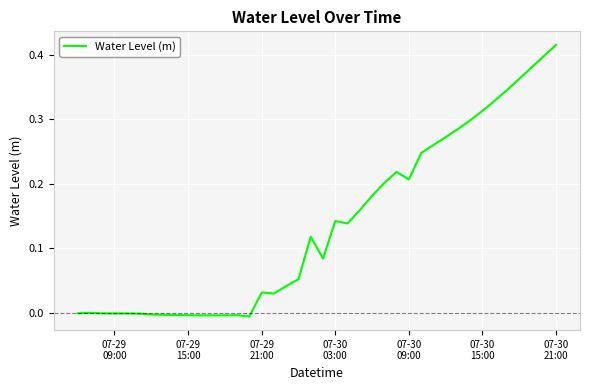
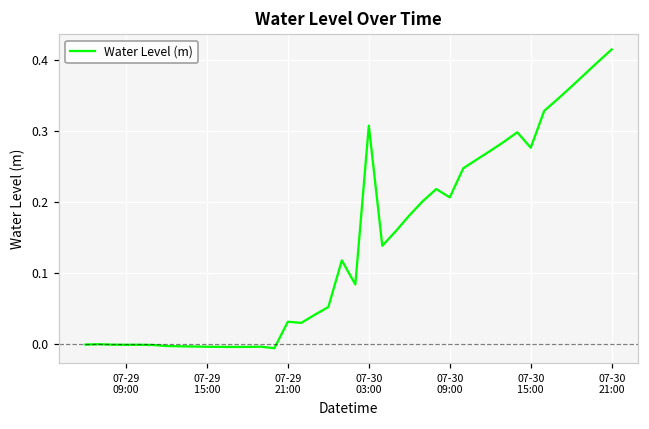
  {
    "07-29 09:00": 0.00,
    "07-29 15:00": 0.00,
    "07-29 21:00": 0.03,
-   "07-30 03:00": 0.14,
+   "07-30 03:00": 0.31,
    "07-30 09:00": 0.21,
-   "07-30 15:00": 0.31,
+   "07-30 15:00": 0.28,
    "07-30 21:00": 0.41
  }
